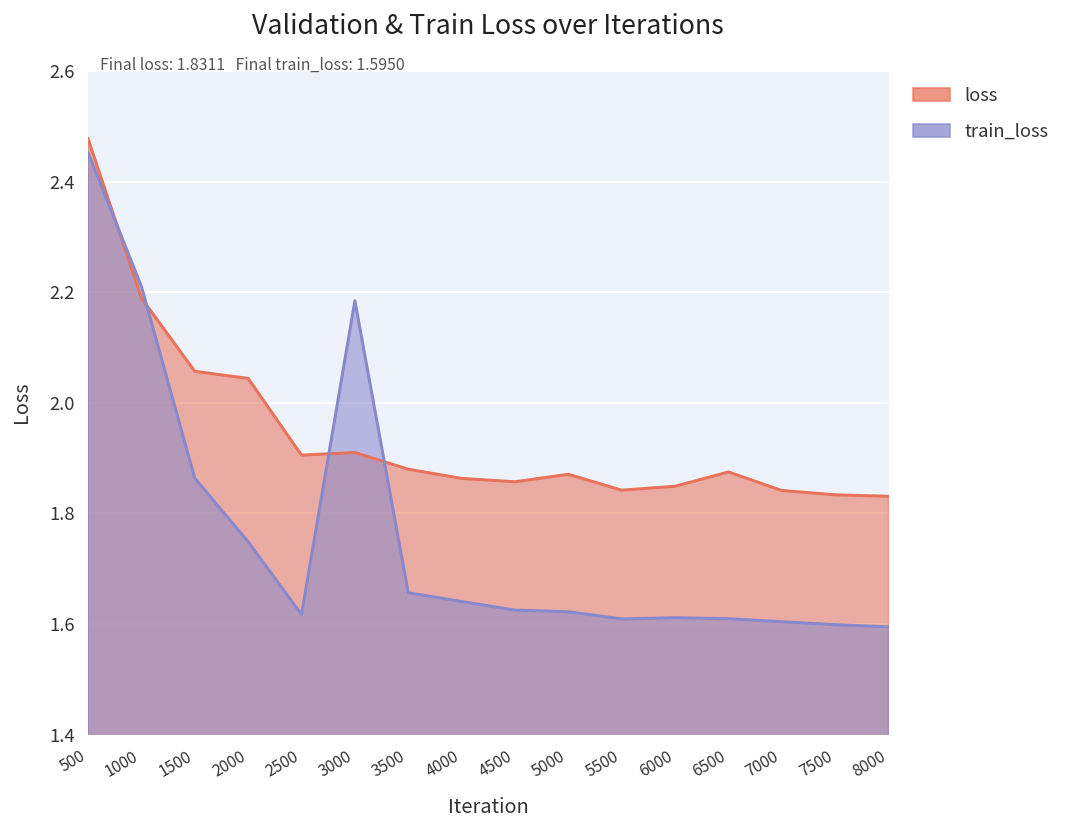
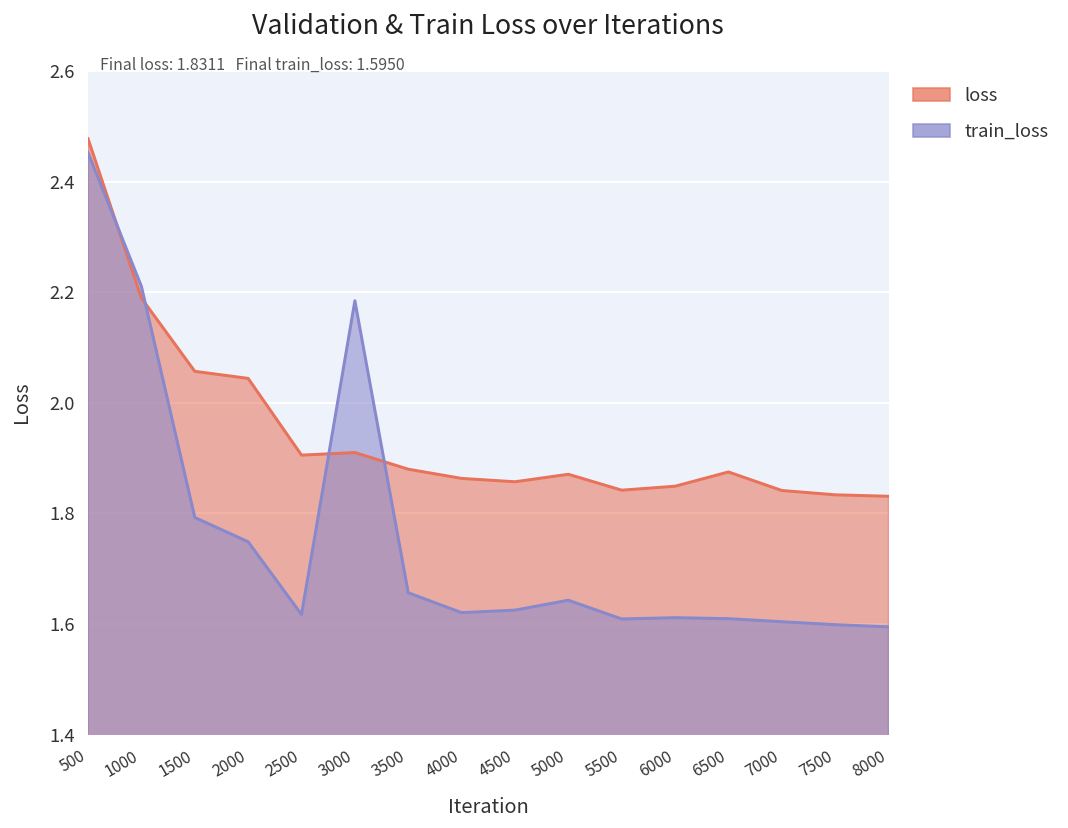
  {
    "loss": {
      "500": 2.48,
      "1000": 2.19,
      "1500": 2.06,
      "2000": 2.04,
      "2500": 1.91,
      "3000": 1.91,
      "3500": 1.88,
      "4000": 1.86,
      "4500": 1.86,
      "5000": 1.87,
      "5500": 1.84,
      "6000": 1.85,
      "6500": 1.88,
      "7000": 1.84,
      "7500": 1.83,
      "8000": 1.83
    },
    "train_loss": {
      "500": 2.45,
      "1000": 2.21,
-     "1500": 1.86,
+     "1500": 1.79,
      "2000": 1.75,
      "2500": 1.62,
      "3000": 2.18,
      "3500": 1.66,
-     "4000": 1.64,
+     "4000": 1.62,
      "4500": 1.63,
-     "5000": 1.62,
+     "5000": 1.64,
      "5500": 1.61,
      "6000": 1.61,
      "6500": 1.61,
      "7000": 1.60,
      "7500": 1.60,
      "8000": 1.59
    }
  }
